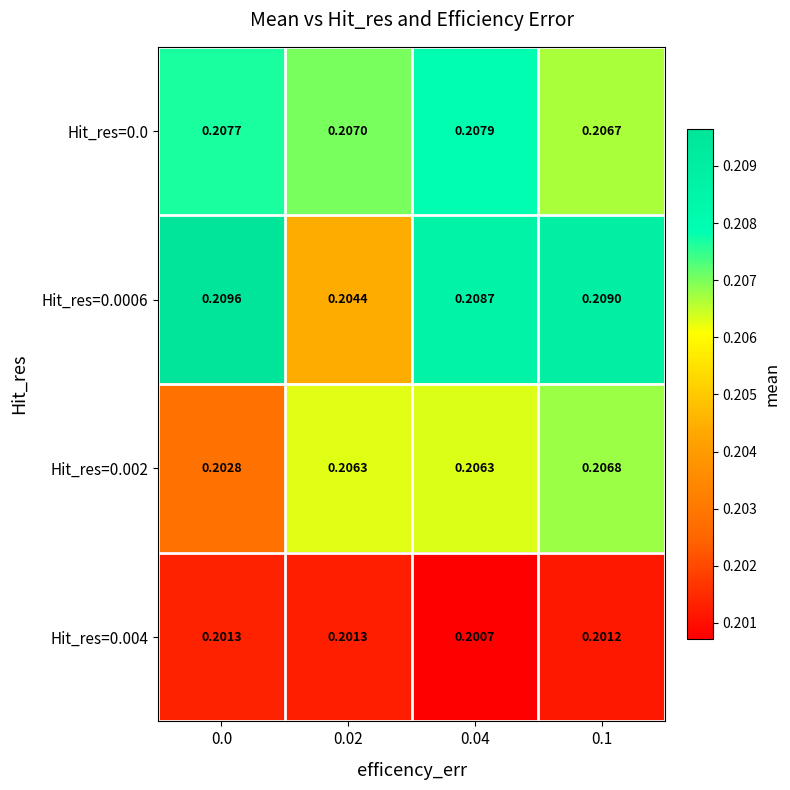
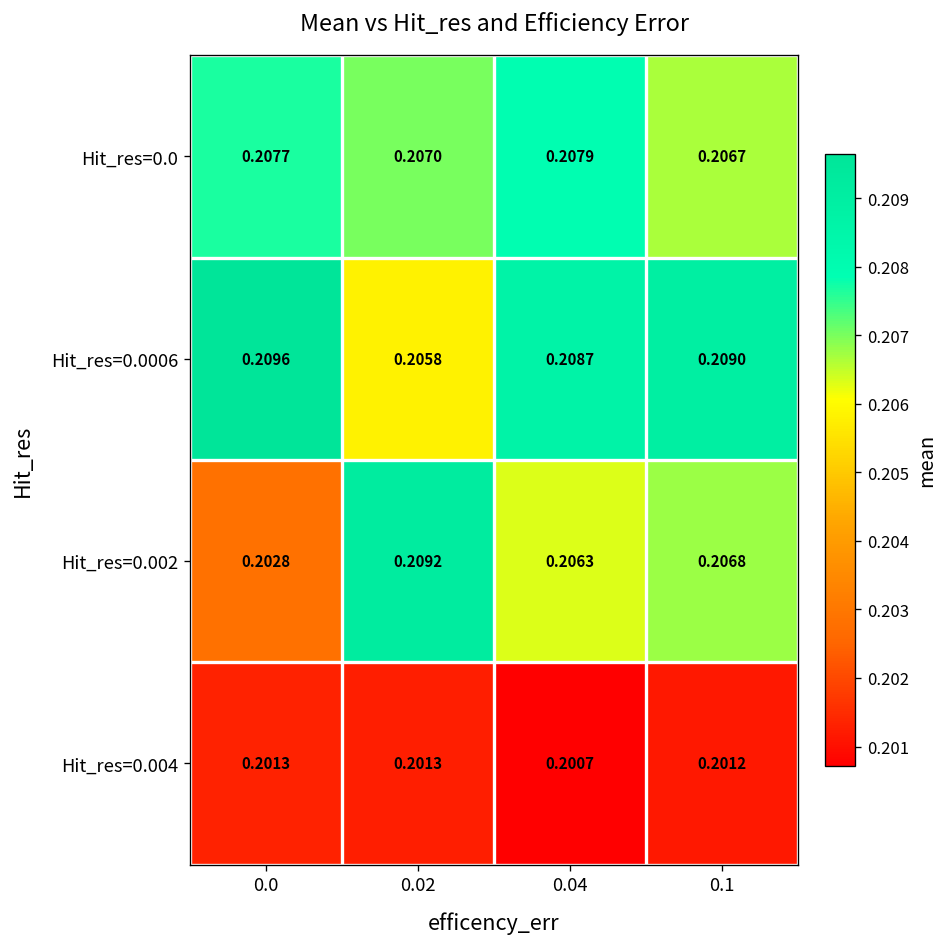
  {
    "Hit_res=0.0": {
      "0.0": 0.2077,
      "0.02": 0.2070,
      "0.04": 0.2079,
      "0.1": 0.2067
    },
    "Hit_res=0.0006": {
      "0.0": 0.2096,
-     "0.02": 0.2044,
+     "0.02": 0.2058,
      "0.04": 0.2087,
      "0.1": 0.2090
    },
    "Hit_res=0.002": {
      "0.0": 0.2028,
-     "0.02": 0.2063,
+     "0.02": 0.2092,
      "0.04": 0.2063,
      "0.1": 0.2068
    },
    "Hit_res=0.004": {
      "0.0": 0.2013,
      "0.02": 0.2013,
      "0.04": 0.2007,
      "0.1": 0.2012
    }
  }
